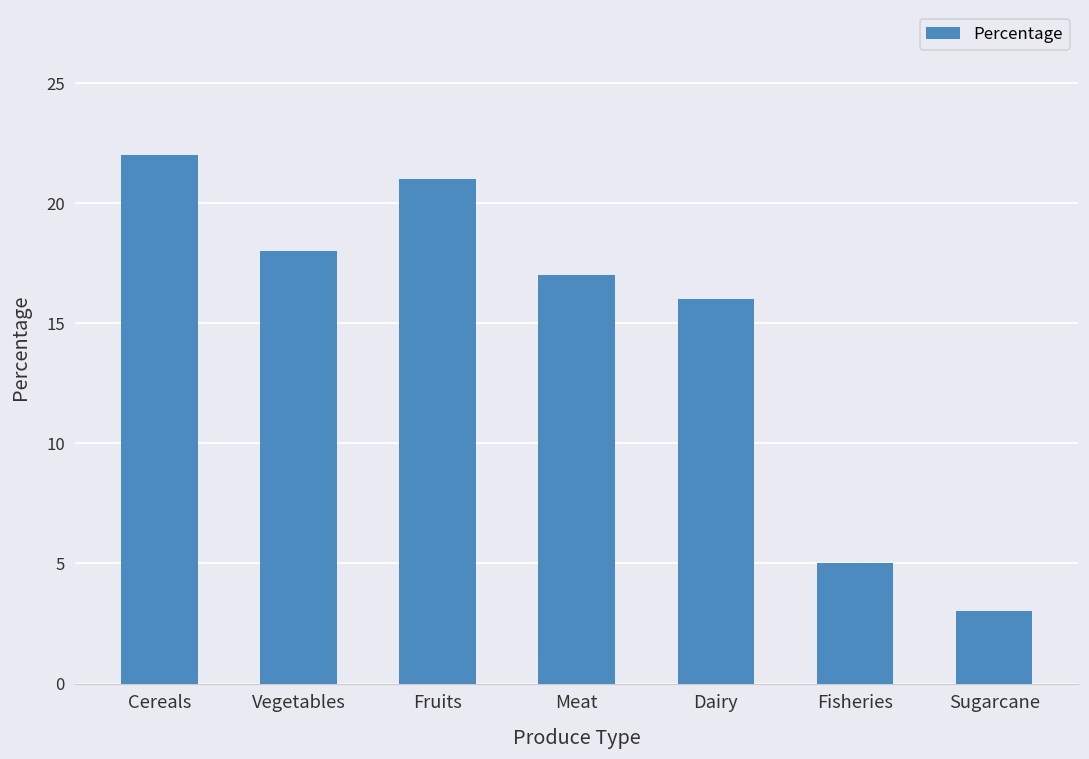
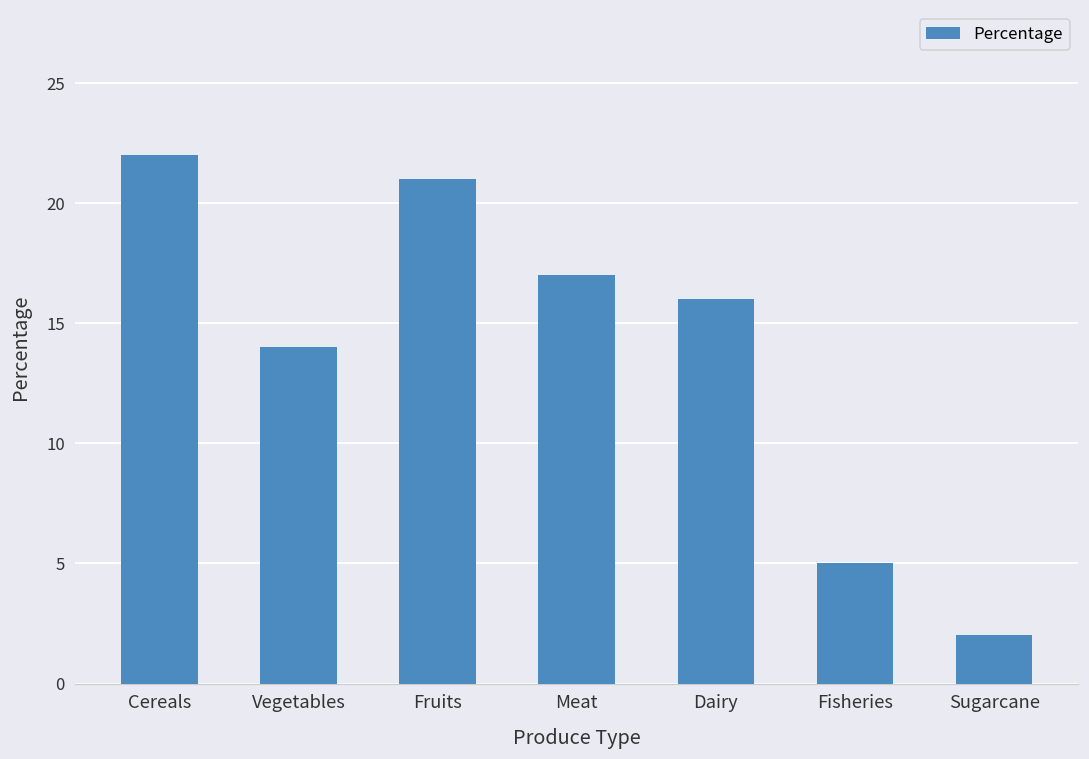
  {
    "Cereals": 22,
-   "Vegetables": 18,
+   "Vegetables": 14,
    "Fruits": 21,
    "Meat": 17,
    "Dairy": 16,
    "Fisheries": 5,
-   "Sugarcane": 3
+   "Sugarcane": 2
  }
